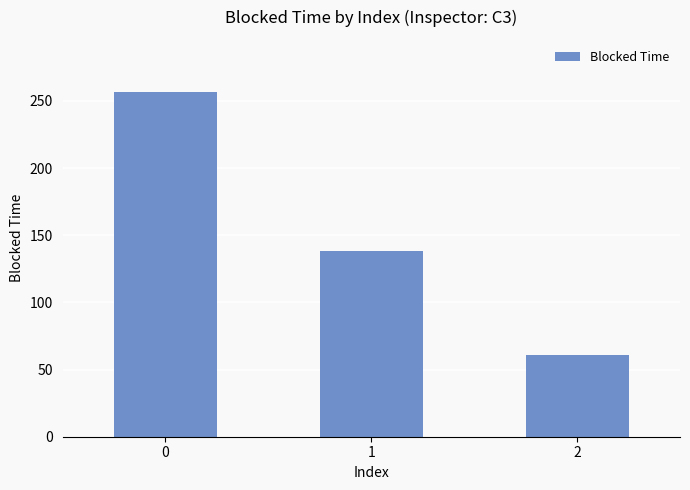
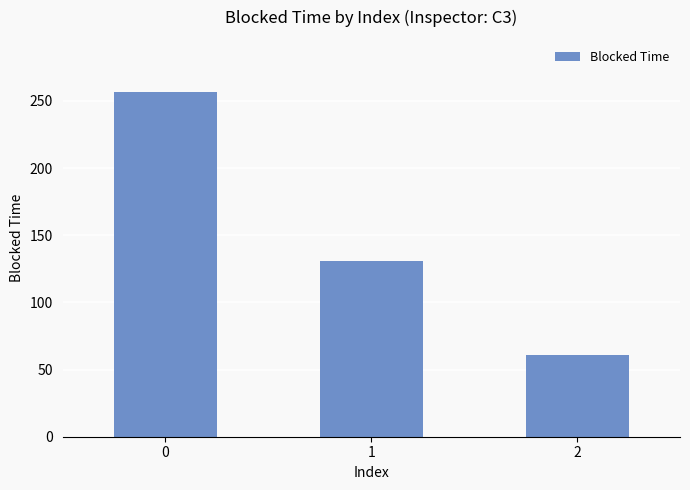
  {
    "0": 257,
-   "1": 138,
+   "1": 131,
    "2": 61
  }
